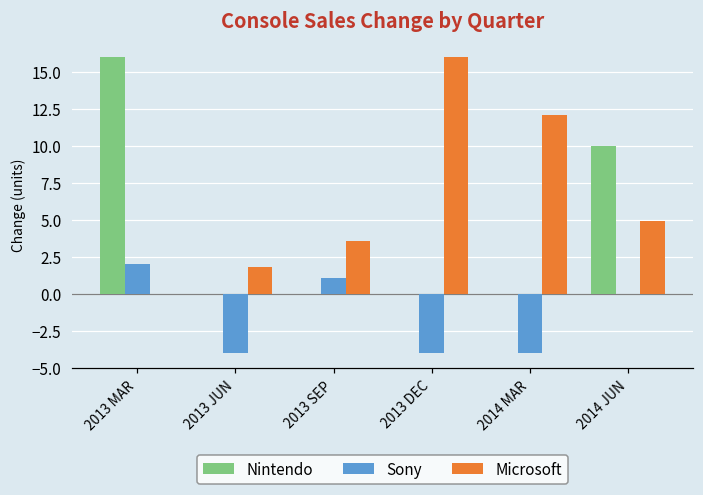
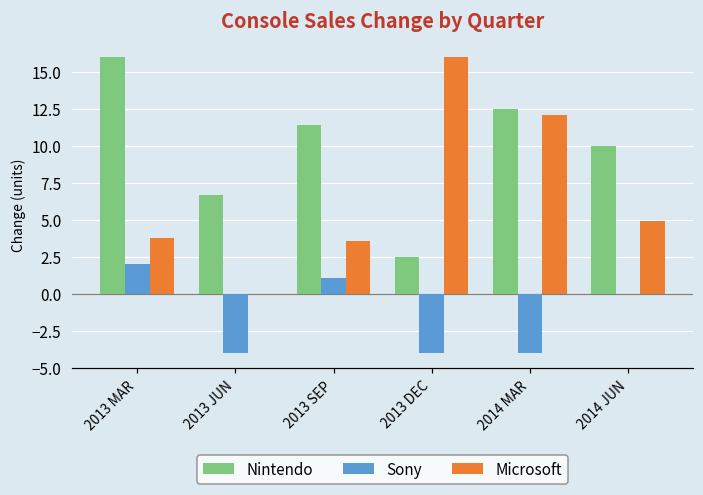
  {
    "Nintendo": {
      "2013 MAR": 16.0,
-     "2013 JUN": 0.0,
-     "2013 SEP": 0.0,
-     "2013 DEC": 0.0,
-     "2014 MAR": 0.0,
+     "2013 JUN": 6.7,
+     "2013 SEP": 11.4,
+     "2013 DEC": 2.5,
+     "2014 MAR": 12.5,
      "2014 JUN": 10.0
    },
    "Sony": {
      "2013 MAR": 2.0,
      "2013 JUN": -4.0,
      "2013 SEP": 1.1,
      "2013 DEC": -4.0,
      "2014 MAR": -4.0,
      "2014 JUN": 0.0
    },
    "Microsoft": {
-     "2013 MAR": 0.0,
-     "2013 JUN": 1.8,
+     "2013 MAR": 3.8,
+     "2013 JUN": 0.0,
      "2013 SEP": 3.6,
      "2013 DEC": 16.0,
      "2014 MAR": 12.1,
      "2014 JUN": 4.9
    }
  }
